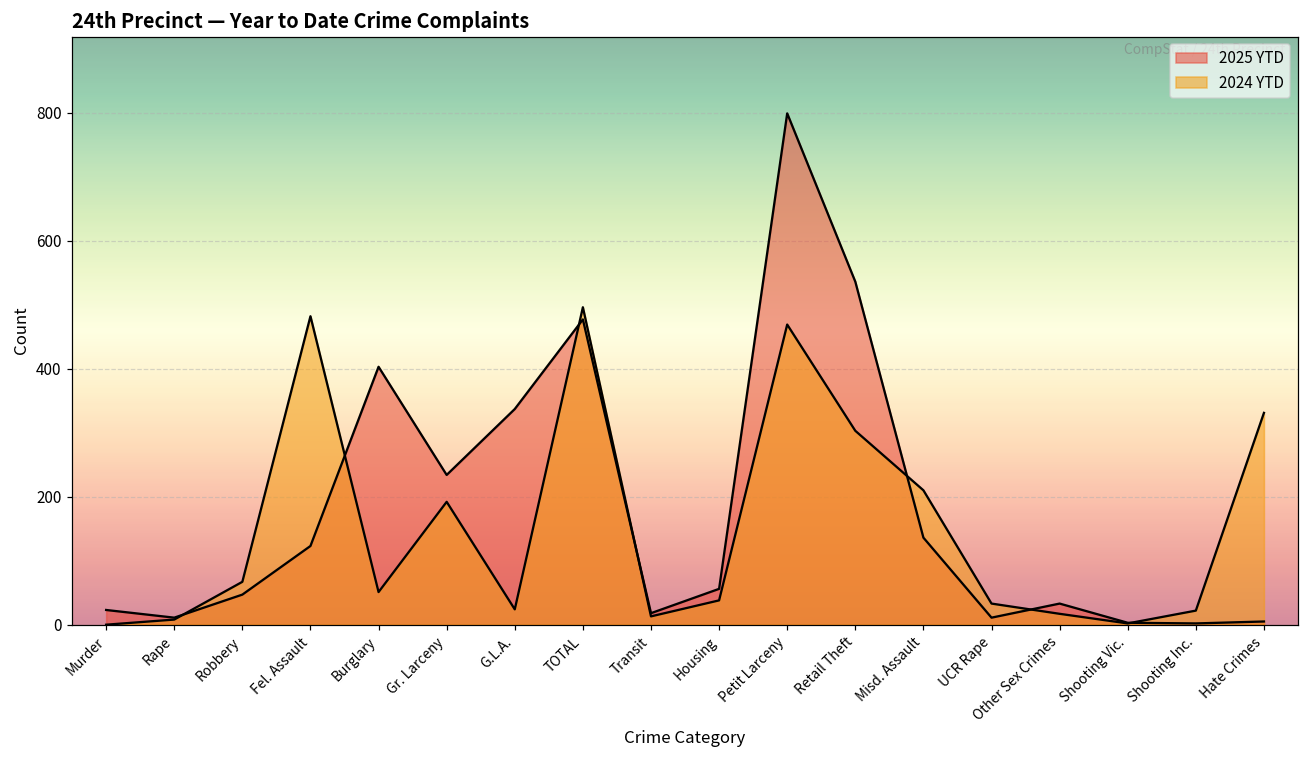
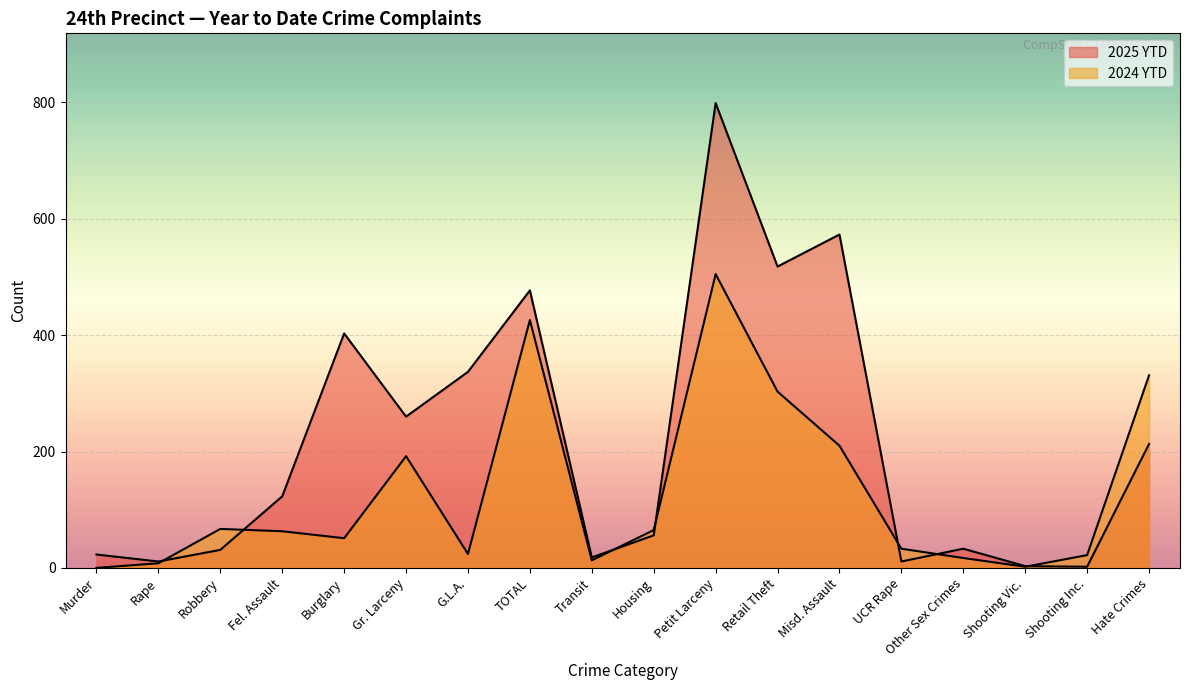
  {
    "2025 YTD": {
      "Murder": 20,
-     "Robbery": 50,
+     "Robbery": 30,
      "Fel. Assault": 120,
      "Burglary": 400,
-     "Gr. Larceny": 230,
+     "Gr. Larceny": 260,
      "G.L.A.": 340,
      "TOTAL": 480,
      "Transit": 20,
      "Housing": 60,
      "Petit Larceny": 800,
-     "Retail Theft": 540,
-     "Misd. Assault": 140,
+     "Retail Theft": 520,
+     "Misd. Assault": 570,
      "UCR Rape": 10,
      "Other Sex Crimes": 30,
      "Shooting Inc.": 0,
-     "Hate Crimes": 10
+     "Hate Crimes": 210
    },
    "2024 YTD": {
      "Murder": 0,
      "Robbery": 70,
-     "Fel. Assault": 480,
+     "Fel. Assault": 60,
      "Burglary": 50,
      "Gr. Larceny": 190,
      "G.L.A.": 20,
-     "TOTAL": 500,
+     "TOTAL": 430,
      "Transit": 10,
-     "Housing": 40,
-     "Petit Larceny": 470,
+     "Housing": 70,
+     "Petit Larceny": 510,
      "Retail Theft": 300,
      "Misd. Assault": 210,
      "UCR Rape": 30,
      "Other Sex Crimes": 20,
      "Shooting Inc.": 20,
      "Hate Crimes": 330
    }
  }
